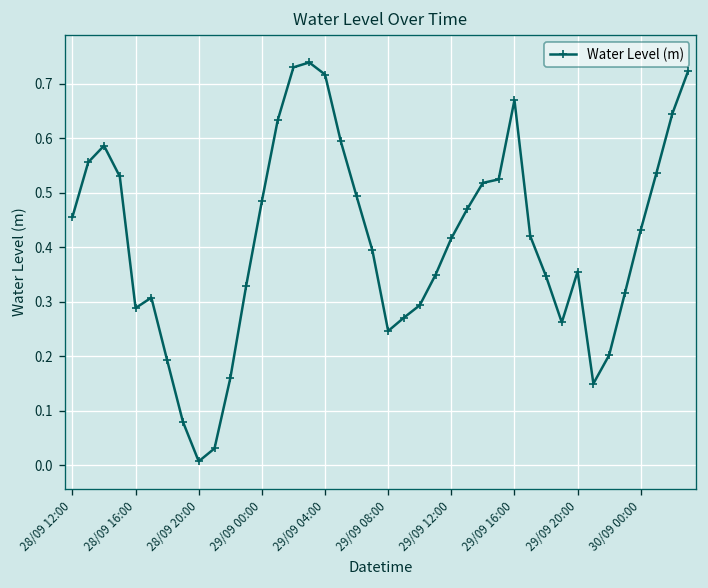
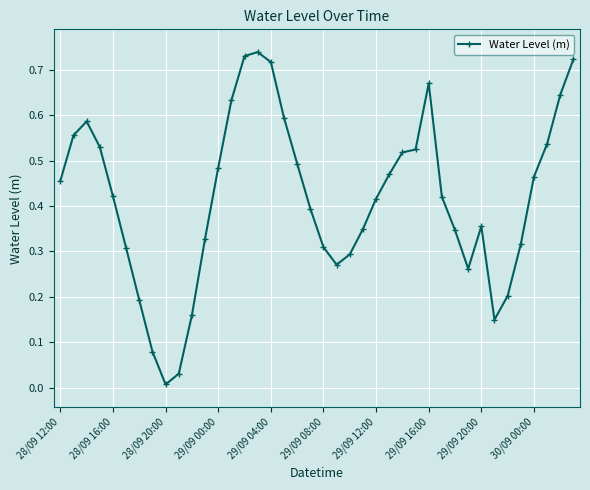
  {
    "28/09 12:00": 0.46,
-   "28/09 16:00": 0.29,
+   "28/09 16:00": 0.42,
    "28/09 20:00": 0.01,
    "29/09 00:00": 0.48,
    "29/09 04:00": 0.72,
-   "29/09 08:00": 0.25,
+   "29/09 08:00": 0.31,
    "29/09 12:00": 0.42,
    "29/09 16:00": 0.67,
    "29/09 20:00": 0.36,
-   "30/09 00:00": 0.43
+   "30/09 00:00": 0.46
  }
